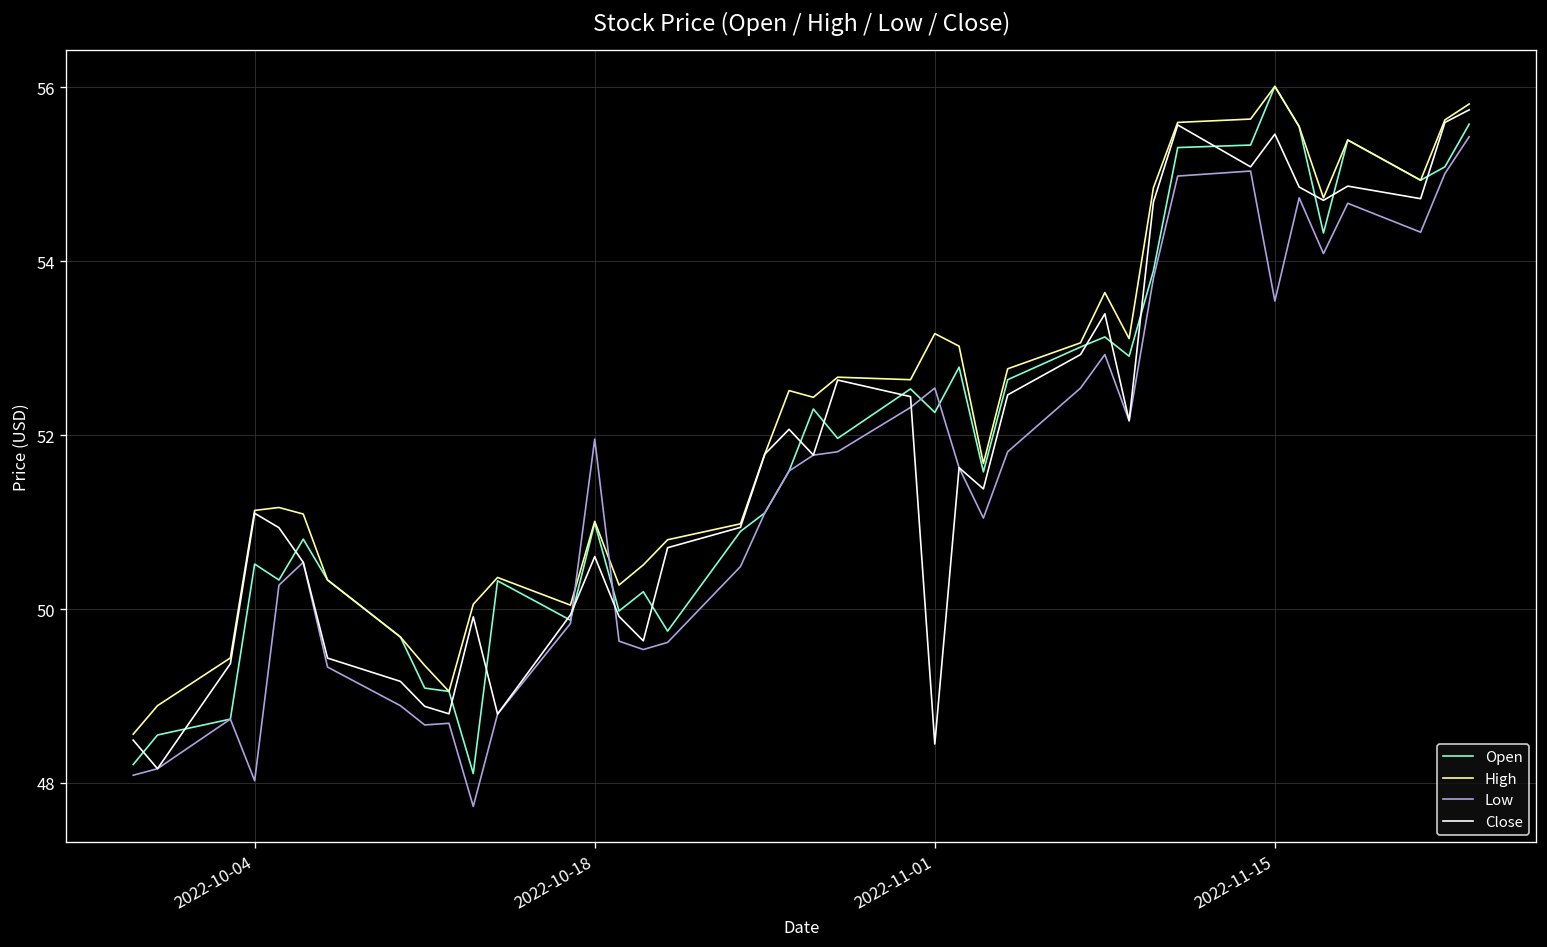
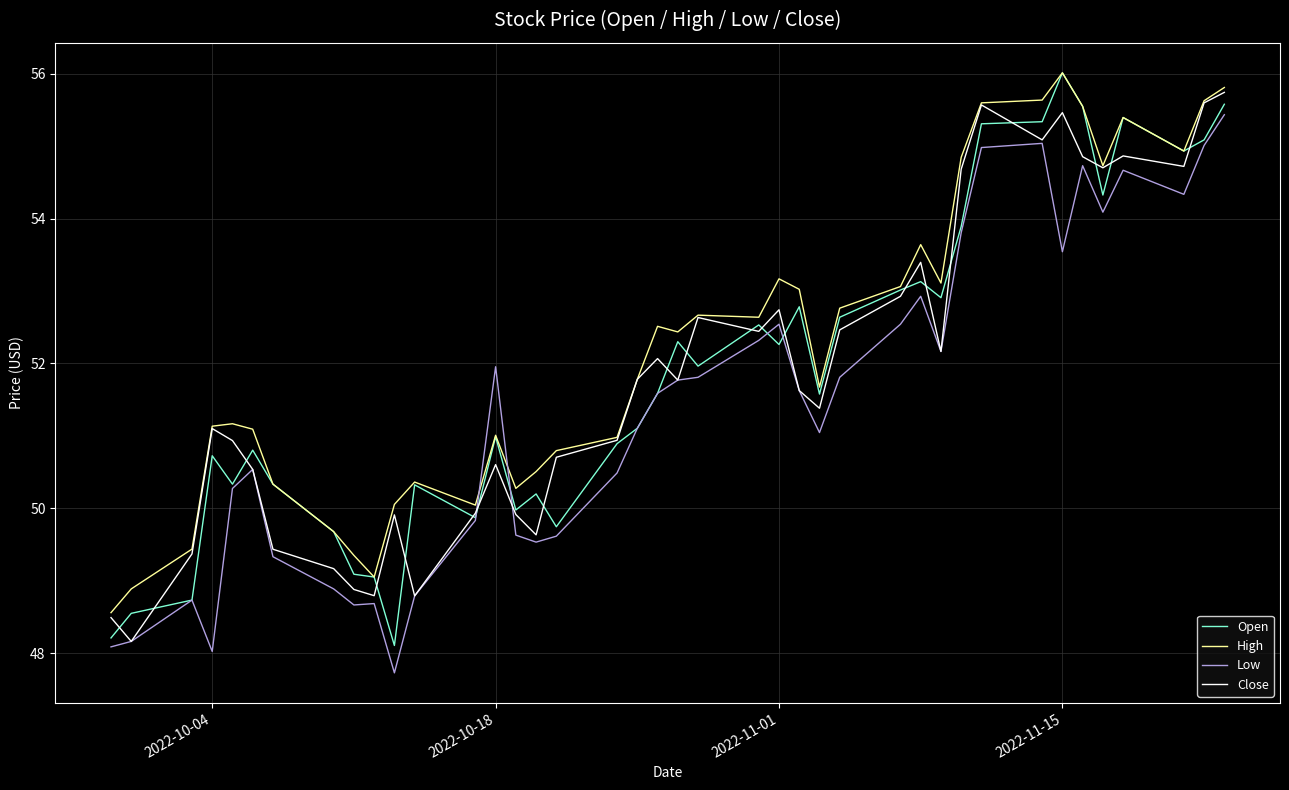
  {
    "Open": {
-     "2022-10-04": 50.5,
+     "2022-10-04": 50.7,
      "2022-11-01": 52.3
    },
    "High": {
      "2022-11-01": 53.2
    },
    "Low": {
      "2022-10-04": 48.0,
      "2022-10-18": 52.0,
      "2022-11-01": 52.5,
      "2022-11-15": 53.5
    },
    "Close": {
      "2022-10-18": 50.6,
-     "2022-11-01": 48.4,
+     "2022-11-01": 52.7,
      "2022-11-15": 55.5
    }
  }
